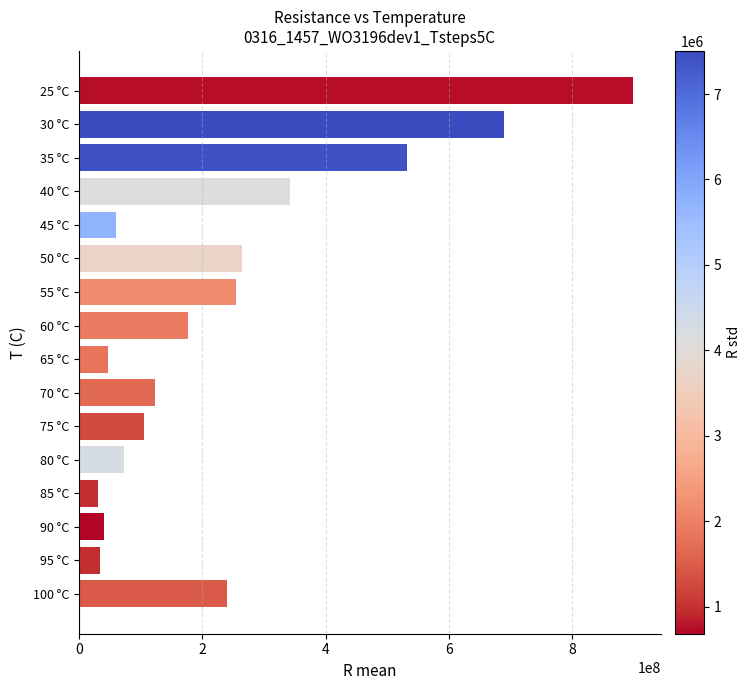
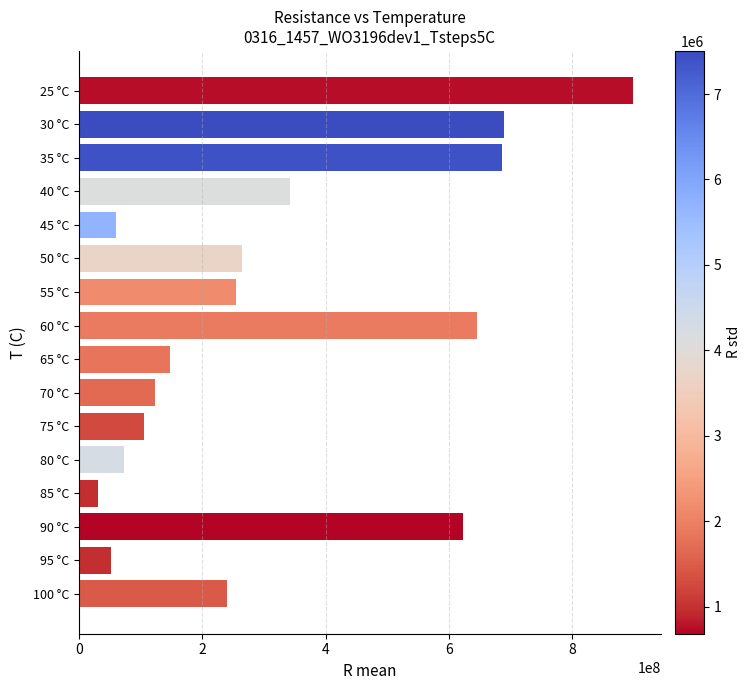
  {
    "25 °C": 900000000,
    "30 °C": 690000000,
-   "35 °C": 530000000,
+   "35 °C": 690000000,
    "40 °C": 340000000,
    "45 °C": 60000000,
    "50 °C": 260000000,
    "55 °C": 250000000,
-   "60 °C": 180000000,
-   "65 °C": 50000000,
+   "60 °C": 640000000,
+   "65 °C": 150000000,
    "70 °C": 120000000,
    "75 °C": 110000000,
    "80 °C": 70000000,
    "85 °C": 30000000,
-   "90 °C": 40000000,
-   "95 °C": 30000000,
+   "90 °C": 620000000,
+   "95 °C": 50000000,
    "100 °C": 240000000
  }
